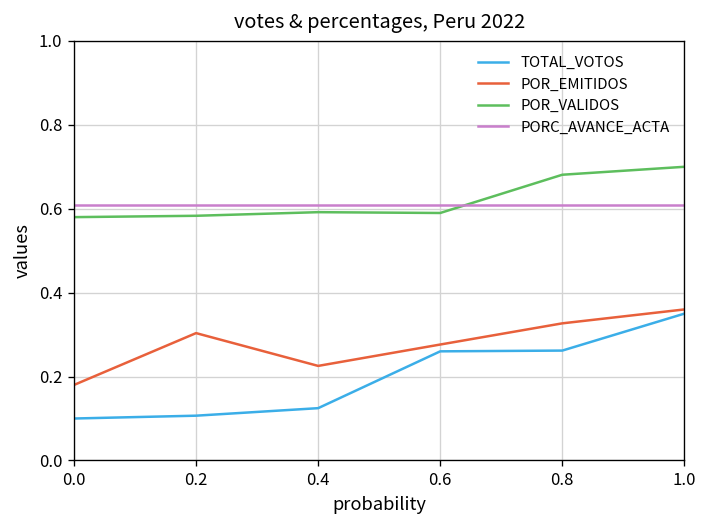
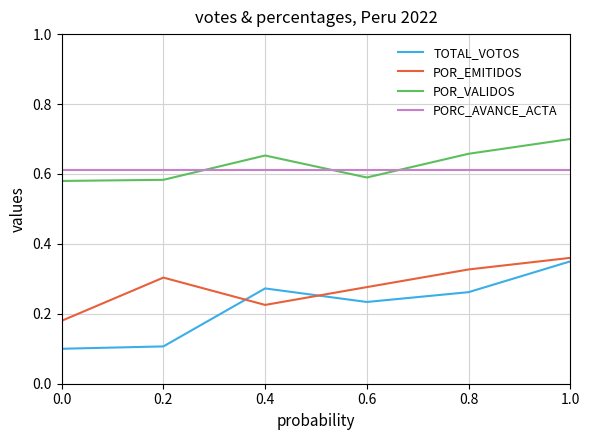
  {
    "TOTAL_VOTOS": {
      "0.0": 0.10,
      "0.2": 0.11,
-     "0.4": 0.12,
-     "0.6": 0.26,
+     "0.4": 0.27,
+     "0.6": 0.23,
      "0.8": 0.26,
      "1.0": 0.35
    },
    "POR_EMITIDOS": {
      "0.0": 0.18,
      "0.2": 0.30,
      "0.4": 0.23,
      "0.6": 0.28,
      "0.8": 0.33,
      "1.0": 0.36
    },
    "POR_VALIDOS": {
      "0.0": 0.58,
      "0.2": 0.58,
-     "0.4": 0.59,
+     "0.4": 0.65,
      "0.6": 0.59,
-     "0.8": 0.68,
+     "0.8": 0.66,
      "1.0": 0.70
    },
    "PORC_AVANCE_ACTA": {
      "0.0": 0.61,
      "0.2": 0.61,
      "0.4": 0.61,
      "0.6": 0.61,
      "0.8": 0.61,
      "1.0": 0.61
    }
  }
